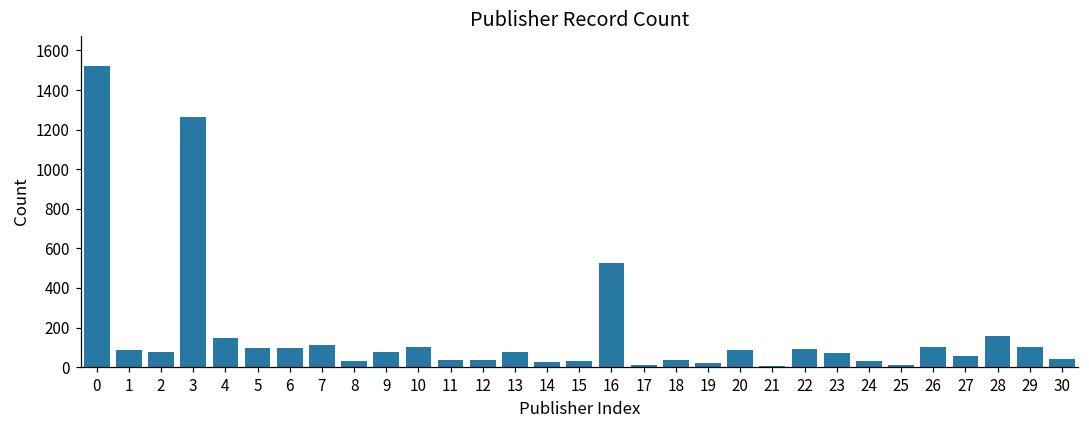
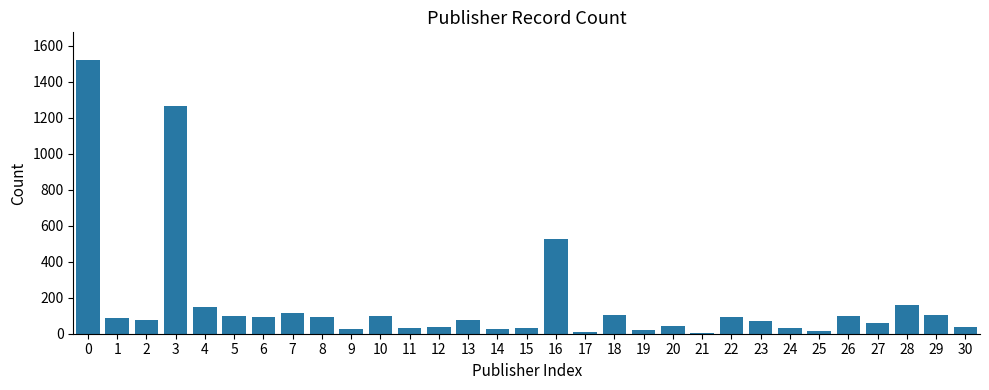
  {
    "0": 1520,
    "1": 90,
    "2": 80,
    "3": 1270,
    "4": 150,
    "5": 100,
    "6": 100,
    "7": 110,
-   "8": 30,
-   "9": 80,
+   "8": 100,
+   "9": 20,
    "10": 100,
    "11": 30,
    "12": 40,
    "13": 80,
    "14": 30,
    "15": 30,
    "16": 530,
-   "18": 40,
+   "18": 100,
    "19": 20,
-   "20": 90,
+   "20": 40,
    "22": 90,
    "23": 70,
    "24": 30,
    "26": 100,
    "27": 60,
    "28": 160,
    "29": 100,
    "30": 40
  }
